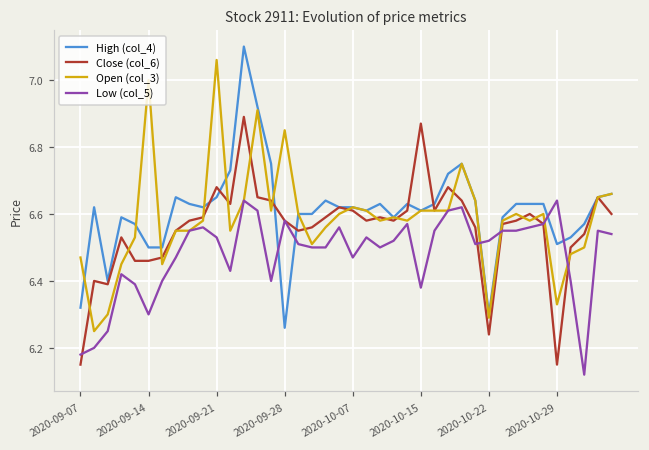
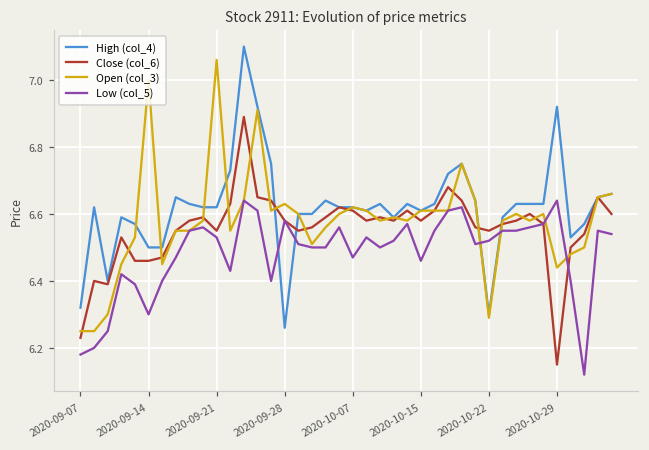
  {
    "High (col_4)": {
      "2020-09-07": 6.32,
      "2020-09-14": 6.50,
-     "2020-09-21": 6.65,
+     "2020-09-21": 6.62,
      "2020-09-28": 6.26,
      "2020-10-22": 6.30,
-     "2020-10-29": 6.51
+     "2020-10-29": 6.92
    },
    "Close (col_6)": {
-     "2020-09-07": 6.15,
+     "2020-09-07": 6.23,
      "2020-09-14": 6.46,
-     "2020-09-21": 6.68,
+     "2020-09-21": 6.55,
      "2020-10-07": 6.61,
-     "2020-10-15": 6.87,
-     "2020-10-22": 6.24,
+     "2020-10-15": 6.58,
+     "2020-10-22": 6.55,
      "2020-10-29": 6.15
    },
    "Open (col_3)": {
-     "2020-09-07": 6.47,
+     "2020-09-07": 6.25,
      "2020-09-21": 7.06,
-     "2020-09-28": 6.85,
+     "2020-09-28": 6.63,
      "2020-10-22": 6.29,
-     "2020-10-29": 6.33
+     "2020-10-29": 6.44
    },
    "Low (col_5)": {
      "2020-09-07": 6.18,
      "2020-09-14": 6.30,
      "2020-09-21": 6.53,
      "2020-10-07": 6.47,
-     "2020-10-15": 6.38,
+     "2020-10-15": 6.46,
      "2020-10-22": 6.52,
      "2020-10-29": 6.64
    }
  }
